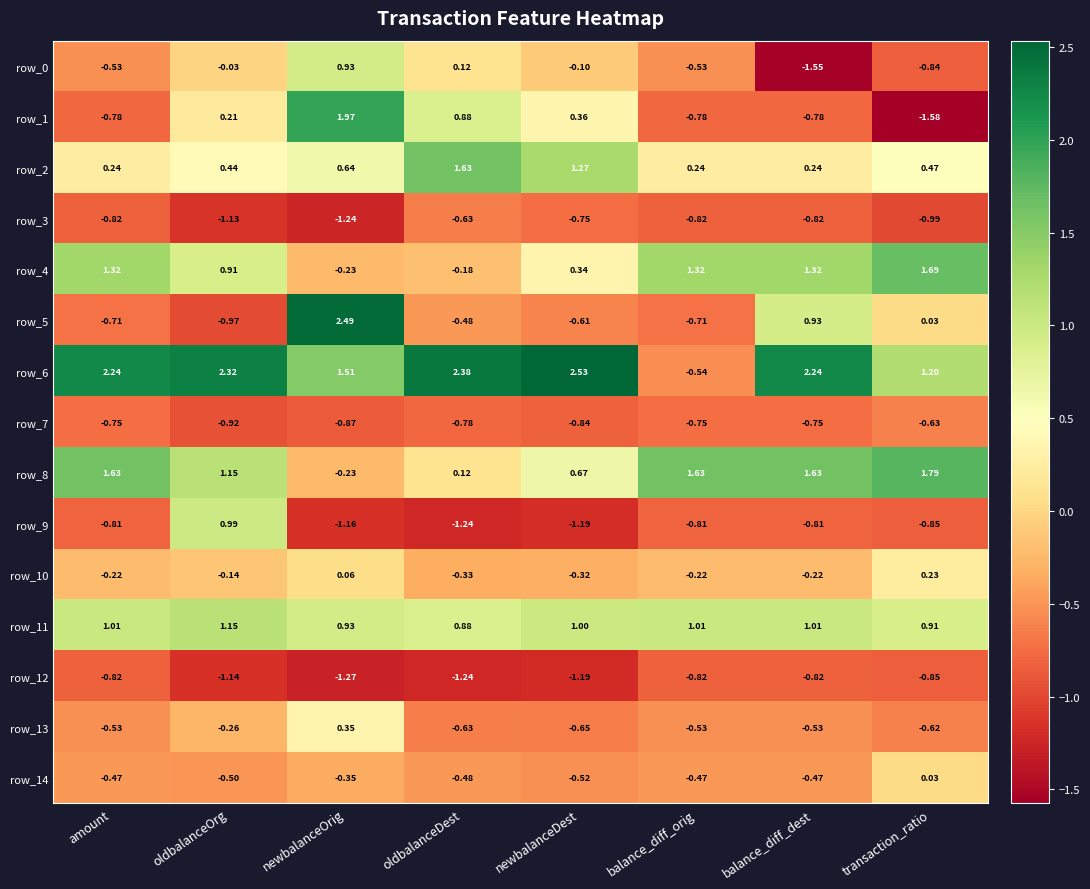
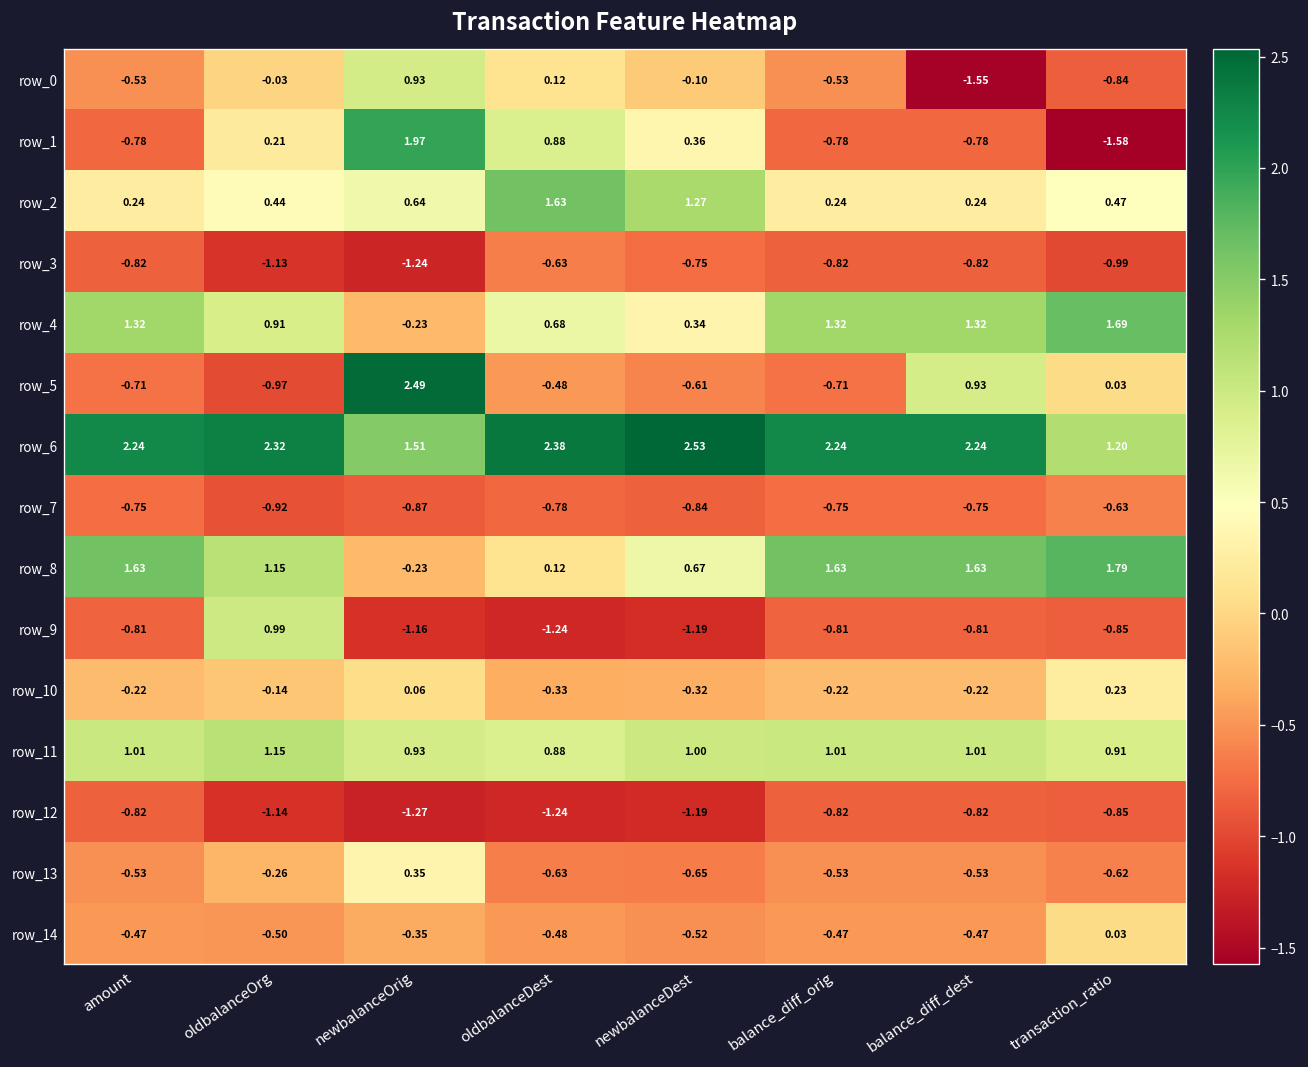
  {
    "row_0": {
      "amount": -0.53,
      "oldbalanceOrg": -0.03,
      "newbalanceOrig": 0.93,
      "oldbalanceDest": 0.12,
      "newbalanceDest": -0.10,
      "balance_diff_orig": -0.53,
      "balance_diff_dest": -1.55,
      "transaction_ratio": -0.84
    },
    "row_1": {
      "amount": -0.78,
      "oldbalanceOrg": 0.21,
      "newbalanceOrig": 1.97,
      "oldbalanceDest": 0.88,
      "newbalanceDest": 0.36,
      "balance_diff_orig": -0.78,
      "balance_diff_dest": -0.78,
      "transaction_ratio": -1.58
    },
    "row_2": {
      "amount": 0.24,
      "oldbalanceOrg": 0.44,
      "newbalanceOrig": 0.64,
      "oldbalanceDest": 1.63,
      "newbalanceDest": 1.27,
      "balance_diff_orig": 0.24,
      "balance_diff_dest": 0.24,
      "transaction_ratio": 0.47
    },
    "row_3": {
      "amount": -0.82,
      "oldbalanceOrg": -1.13,
      "newbalanceOrig": -1.24,
      "oldbalanceDest": -0.63,
      "newbalanceDest": -0.75,
      "balance_diff_orig": -0.82,
      "balance_diff_dest": -0.82,
      "transaction_ratio": -0.99
    },
    "row_4": {
      "amount": 1.32,
      "oldbalanceOrg": 0.91,
      "newbalanceOrig": -0.23,
-     "oldbalanceDest": -0.18,
+     "oldbalanceDest": 0.68,
      "newbalanceDest": 0.34,
      "balance_diff_orig": 1.32,
      "balance_diff_dest": 1.32,
      "transaction_ratio": 1.69
    },
    "row_5": {
      "amount": -0.71,
      "oldbalanceOrg": -0.97,
      "newbalanceOrig": 2.49,
      "oldbalanceDest": -0.48,
      "newbalanceDest": -0.61,
      "balance_diff_orig": -0.71,
      "balance_diff_dest": 0.93,
      "transaction_ratio": 0.03
    },
    "row_6": {
      "amount": 2.24,
      "oldbalanceOrg": 2.32,
      "newbalanceOrig": 1.51,
      "oldbalanceDest": 2.38,
      "newbalanceDest": 2.53,
-     "balance_diff_orig": -0.54,
+     "balance_diff_orig": 2.24,
      "balance_diff_dest": 2.24,
      "transaction_ratio": 1.20
    },
    "row_7": {
      "amount": -0.75,
      "oldbalanceOrg": -0.92,
      "newbalanceOrig": -0.87,
      "oldbalanceDest": -0.78,
      "newbalanceDest": -0.84,
      "balance_diff_orig": -0.75,
      "balance_diff_dest": -0.75,
      "transaction_ratio": -0.63
    },
    "row_8": {
      "amount": 1.63,
      "oldbalanceOrg": 1.15,
      "newbalanceOrig": -0.23,
      "oldbalanceDest": 0.12,
      "newbalanceDest": 0.67,
      "balance_diff_orig": 1.63,
      "balance_diff_dest": 1.63,
      "transaction_ratio": 1.79
    },
    "row_9": {
      "amount": -0.81,
      "oldbalanceOrg": 0.99,
      "newbalanceOrig": -1.16,
      "oldbalanceDest": -1.24,
      "newbalanceDest": -1.19,
      "balance_diff_orig": -0.81,
      "balance_diff_dest": -0.81,
      "transaction_ratio": -0.85
    },
    "row_10": {
      "amount": -0.22,
      "oldbalanceOrg": -0.14,
      "newbalanceOrig": 0.06,
      "oldbalanceDest": -0.33,
      "newbalanceDest": -0.32,
      "balance_diff_orig": -0.22,
      "balance_diff_dest": -0.22,
      "transaction_ratio": 0.23
    },
    "row_11": {
      "amount": 1.01,
      "oldbalanceOrg": 1.15,
      "newbalanceOrig": 0.93,
      "oldbalanceDest": 0.88,
      "newbalanceDest": 1.00,
      "balance_diff_orig": 1.01,
      "balance_diff_dest": 1.01,
      "transaction_ratio": 0.91
    },
    "row_12": {
      "amount": -0.82,
      "oldbalanceOrg": -1.14,
      "newbalanceOrig": -1.27,
      "oldbalanceDest": -1.24,
      "newbalanceDest": -1.19,
      "balance_diff_orig": -0.82,
      "balance_diff_dest": -0.82,
      "transaction_ratio": -0.85
    },
    "row_13": {
      "amount": -0.53,
      "oldbalanceOrg": -0.26,
      "newbalanceOrig": 0.35,
      "oldbalanceDest": -0.63,
      "newbalanceDest": -0.65,
      "balance_diff_orig": -0.53,
      "balance_diff_dest": -0.53,
      "transaction_ratio": -0.62
    },
    "row_14": {
      "amount": -0.47,
      "oldbalanceOrg": -0.50,
      "newbalanceOrig": -0.35,
      "oldbalanceDest": -0.48,
      "newbalanceDest": -0.52,
      "balance_diff_orig": -0.47,
      "balance_diff_dest": -0.47,
      "transaction_ratio": 0.03
    }
  }
